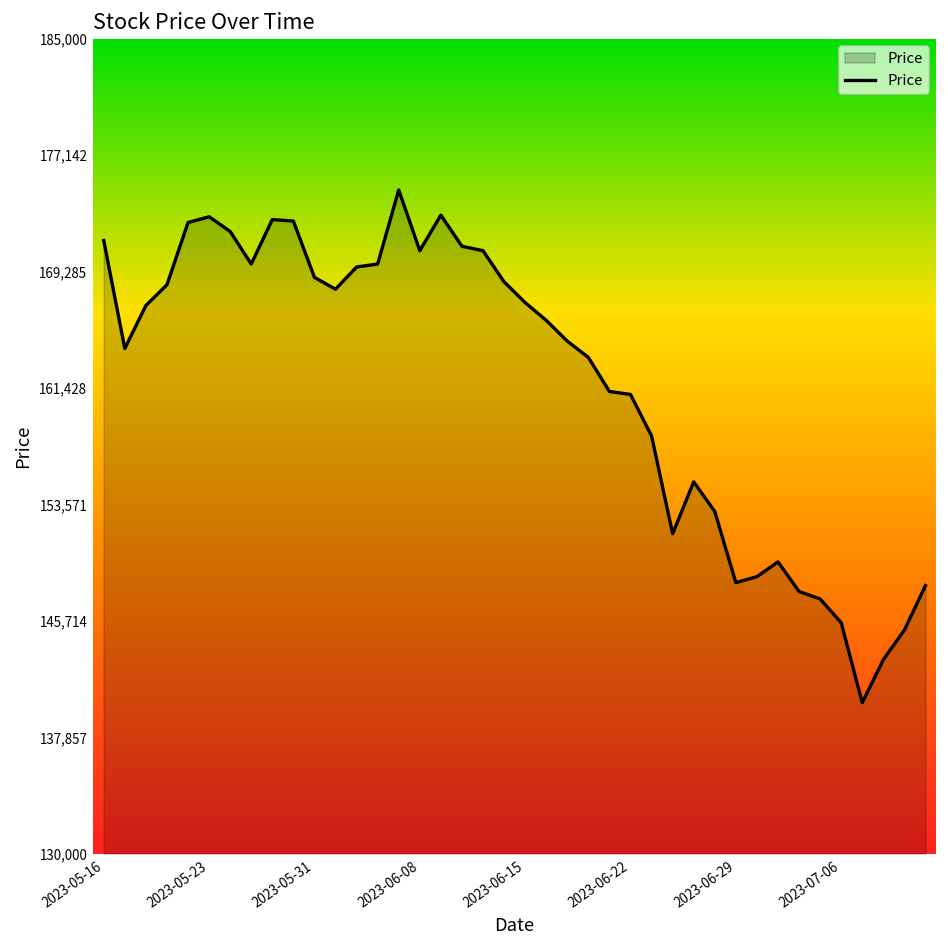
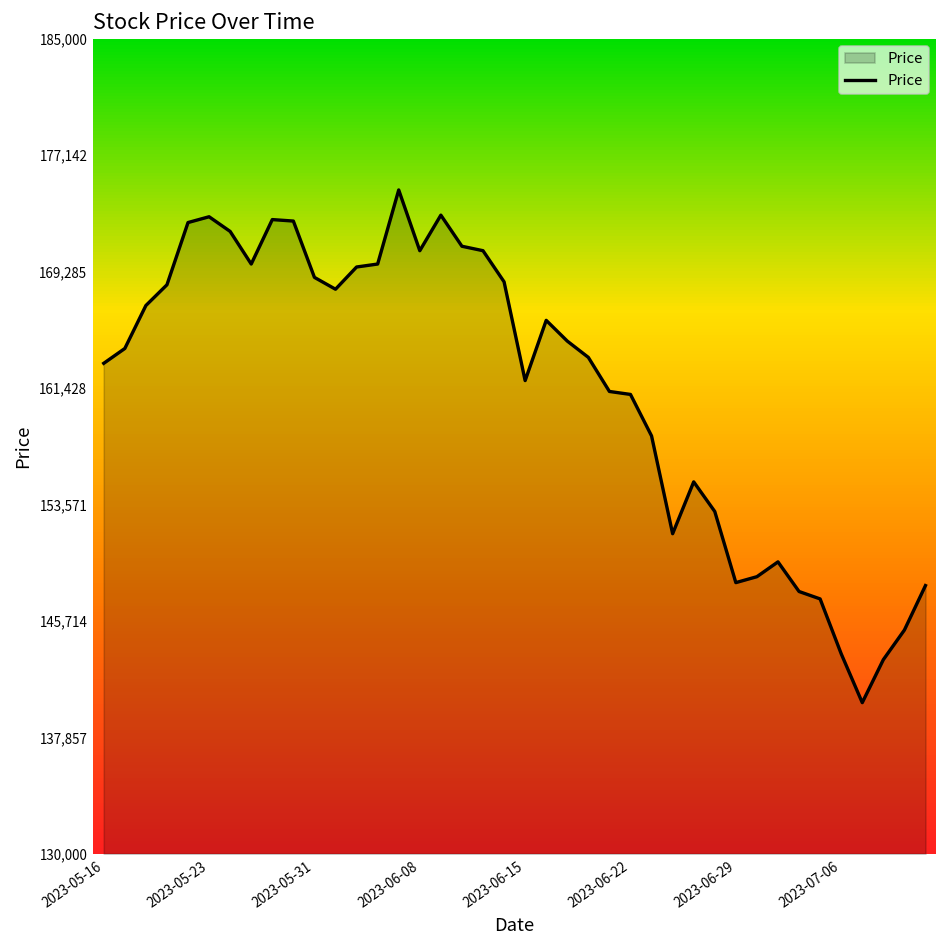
  {
-   "2023-05-16": "171,400",
+   "2023-05-16": "163,100",
    "2023-05-23": "173,000",
    "2023-05-31": "168,900",
    "2023-06-08": "170,700",
-   "2023-06-15": "167,200",
+   "2023-06-15": "161,900",
    "2023-06-22": "161,000",
    "2023-06-29": "148,300",
-   "2023-07-06": "145,600"
+   "2023-07-06": "143,500"
  }
